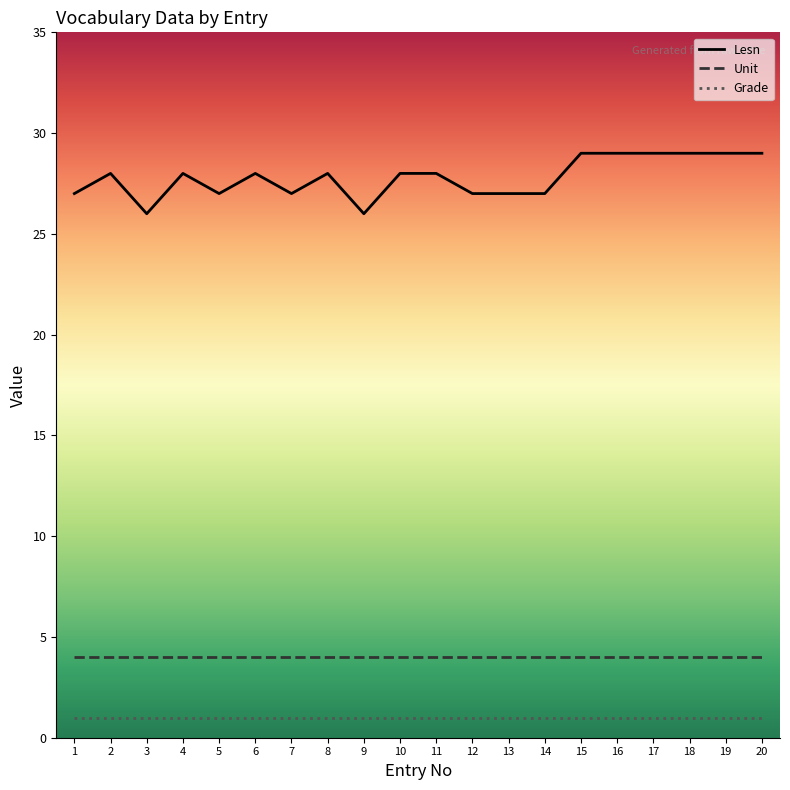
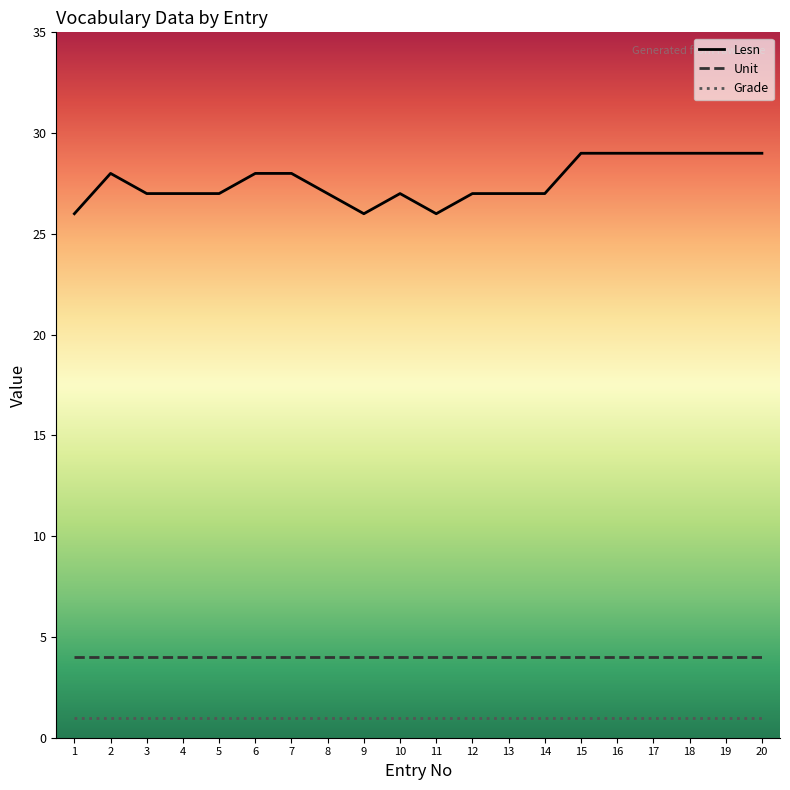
  {
    "Lesn": {
-     "1": 27,
+     "1": 26,
      "2": 28,
-     "3": 26,
-     "4": 28,
+     "3": 27,
+     "4": 27,
      "5": 27,
      "6": 28,
-     "7": 27,
-     "8": 28,
+     "7": 28,
+     "8": 27,
      "9": 26,
-     "10": 28,
-     "11": 28,
+     "10": 27,
+     "11": 26,
      "12": 27,
      "13": 27,
      "14": 27,
      "15": 29,
      "16": 29,
      "17": 29,
      "18": 29,
      "19": 29,
      "20": 29
    }
  }
